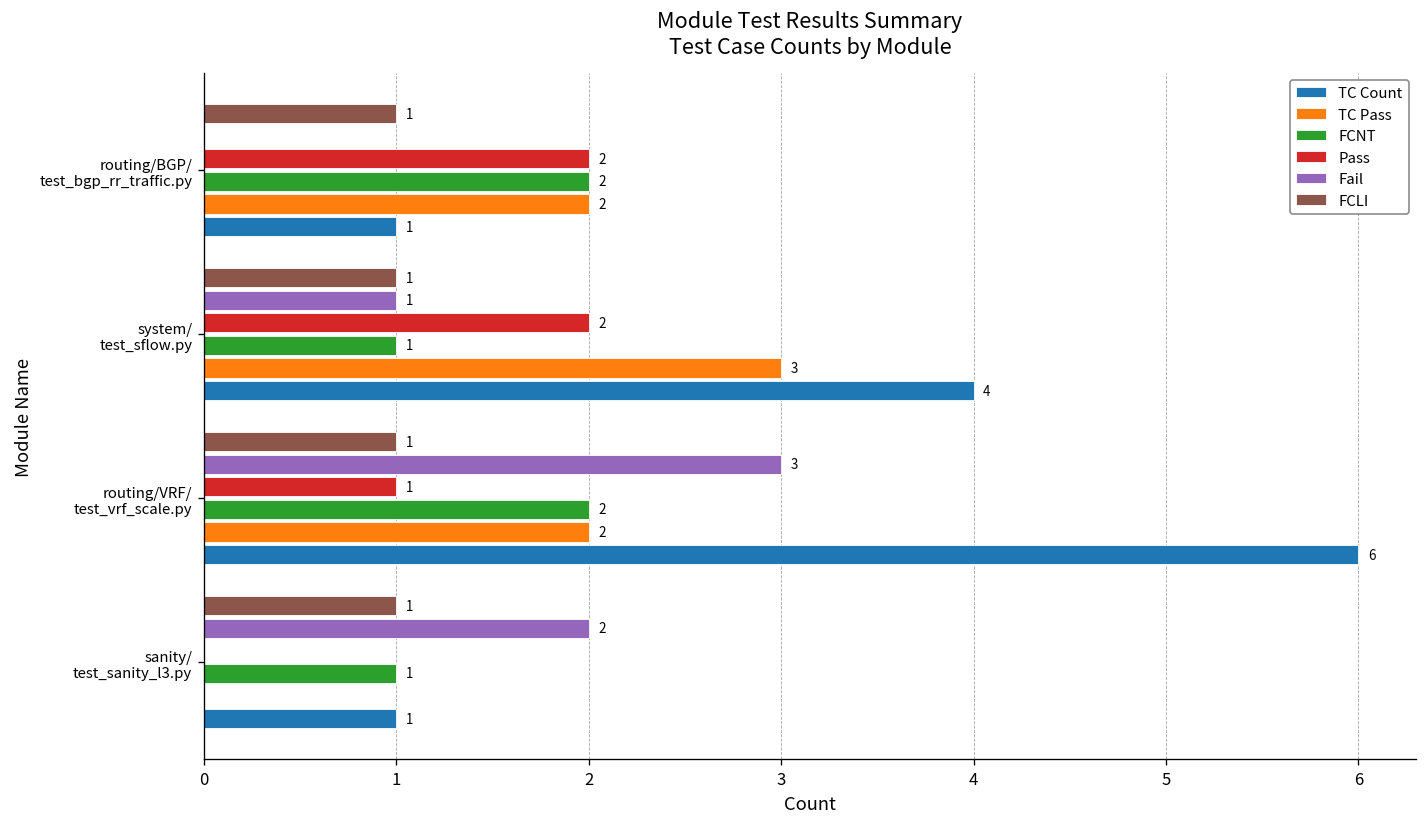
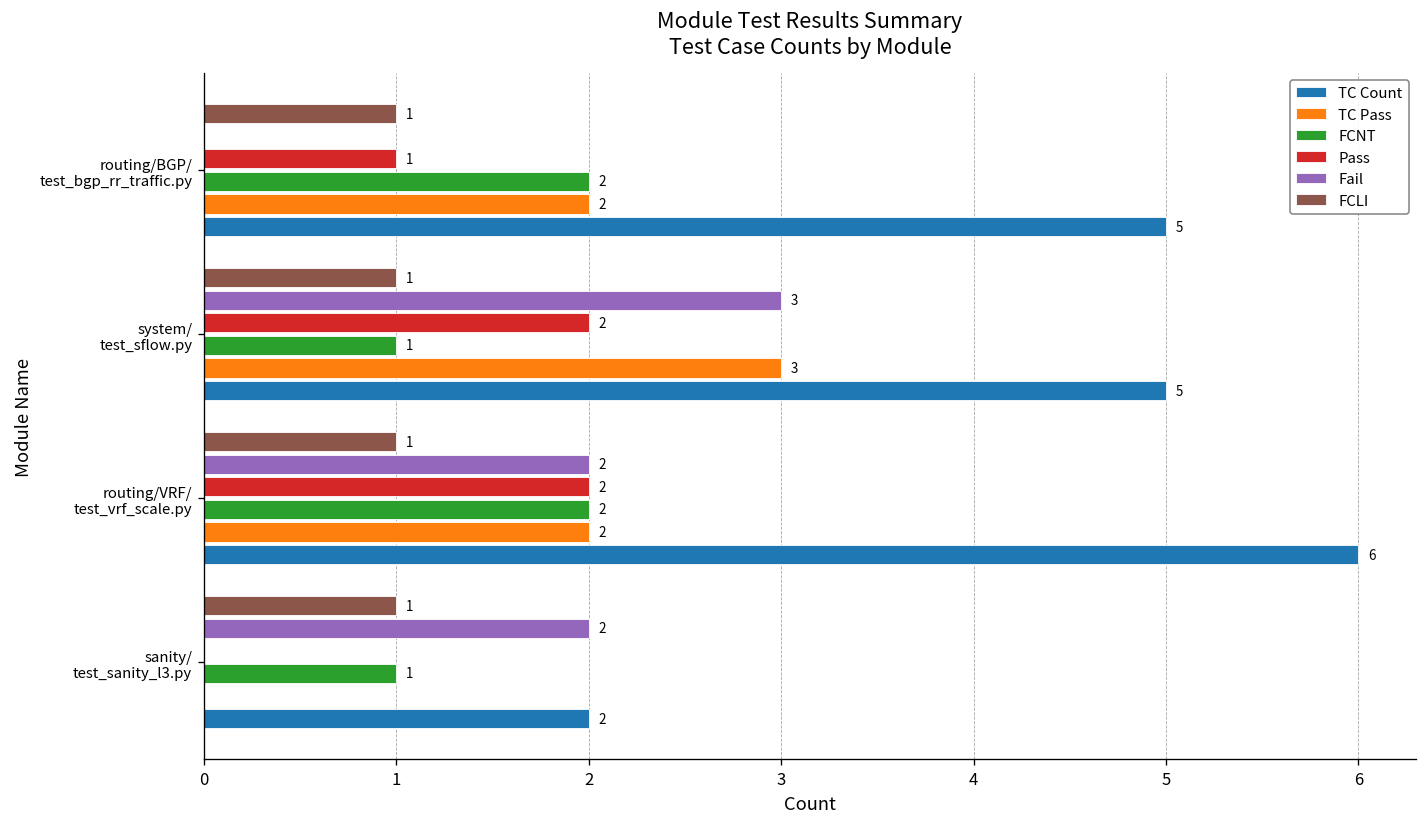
  {
    "TC Count": {
-     "routing/BGP/ test_bgp_rr_traffic.py": 1,
-     "system/ test_sflow.py": 4,
+     "routing/BGP/ test_bgp_rr_traffic.py": 5,
+     "system/ test_sflow.py": 5,
      "routing/VRF/ test_vrf_scale.py": 6,
-     "sanity/ test_sanity_l3.py": 1
+     "sanity/ test_sanity_l3.py": 2
    },
    "TC Pass": {
      "routing/BGP/ test_bgp_rr_traffic.py": 2,
      "system/ test_sflow.py": 3,
      "routing/VRF/ test_vrf_scale.py": 2
    },
    "FCNT": {
      "routing/BGP/ test_bgp_rr_traffic.py": 2,
      "system/ test_sflow.py": 1,
      "routing/VRF/ test_vrf_scale.py": 2,
      "sanity/ test_sanity_l3.py": 1
    },
    "Pass": {
-     "routing/BGP/ test_bgp_rr_traffic.py": 2,
+     "routing/BGP/ test_bgp_rr_traffic.py": 1,
      "system/ test_sflow.py": 2,
-     "routing/VRF/ test_vrf_scale.py": 1
+     "routing/VRF/ test_vrf_scale.py": 2
    },
    "Fail": {
-     "system/ test_sflow.py": 1,
-     "routing/VRF/ test_vrf_scale.py": 3,
+     "system/ test_sflow.py": 3,
+     "routing/VRF/ test_vrf_scale.py": 2,
      "sanity/ test_sanity_l3.py": 2
    },
    "FCLI": {
      "routing/BGP/ test_bgp_rr_traffic.py": 1,
      "system/ test_sflow.py": 1,
      "routing/VRF/ test_vrf_scale.py": 1,
      "sanity/ test_sanity_l3.py": 1
    }
  }
